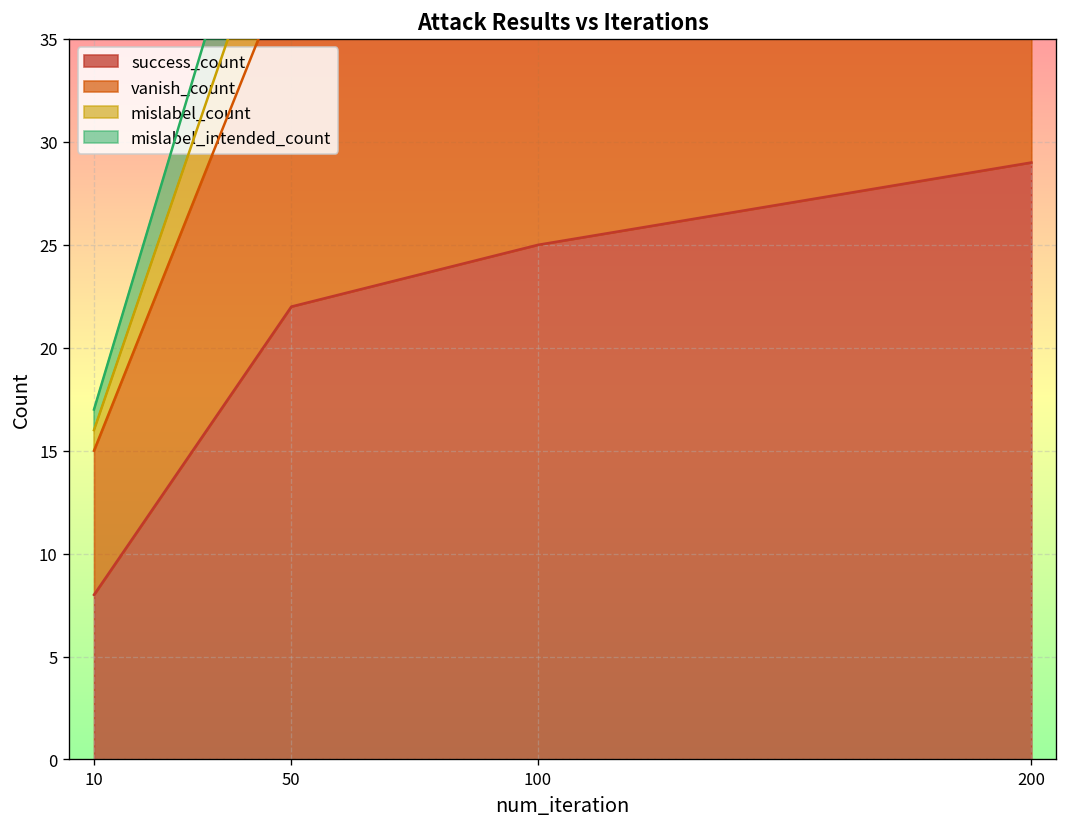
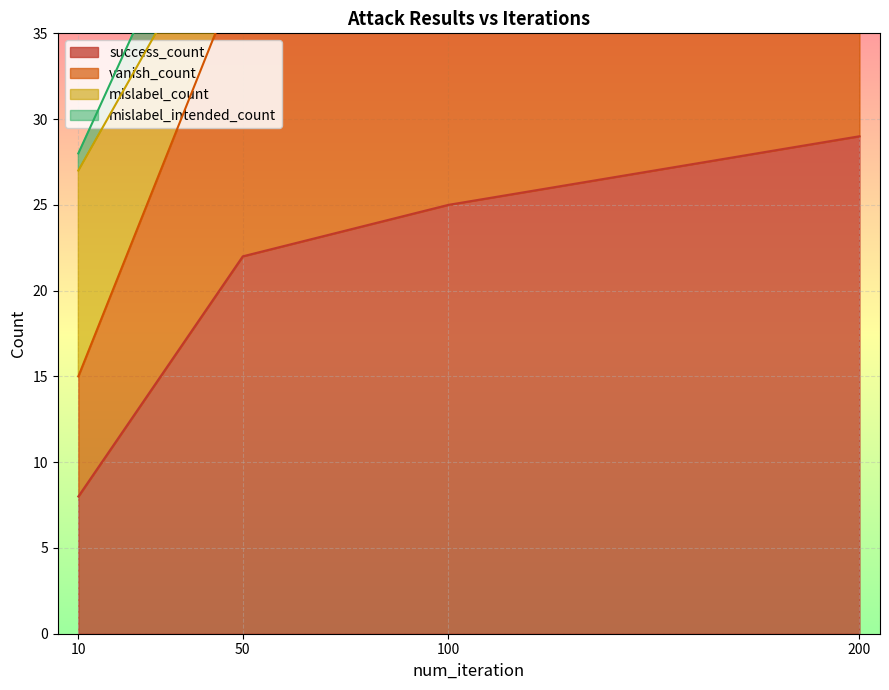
  {
    "mislabel_count": {
-     "10": 1
+     "10": 12
    },
    "mislabel_intended_count": {
      "10": 1
    }
  }
